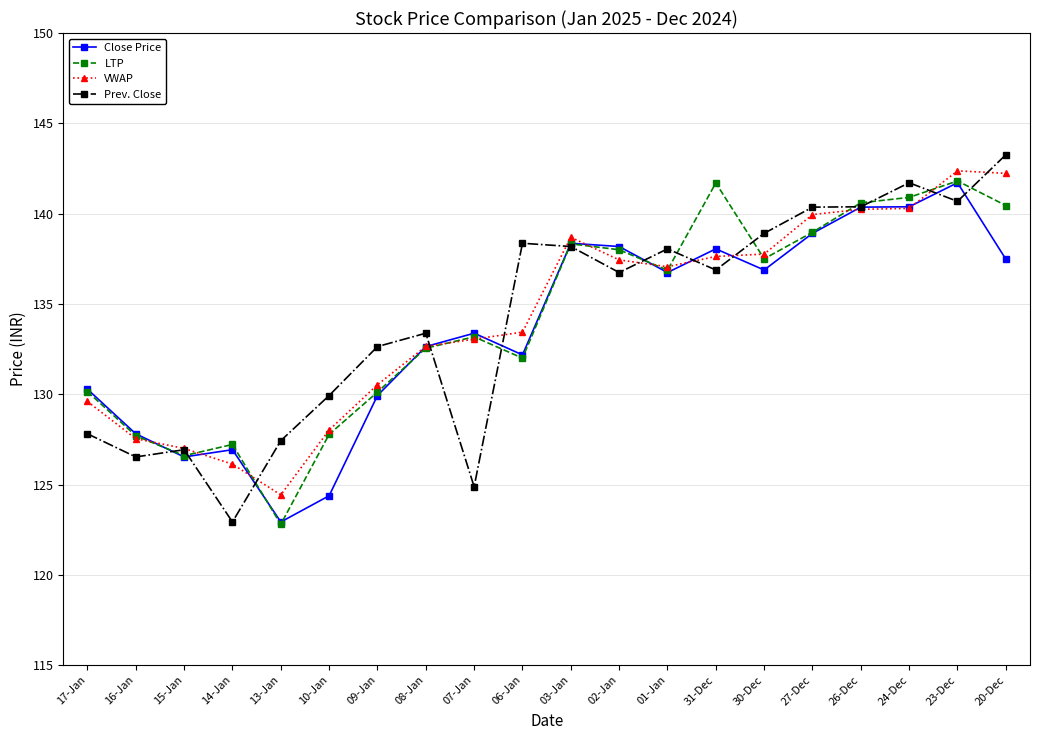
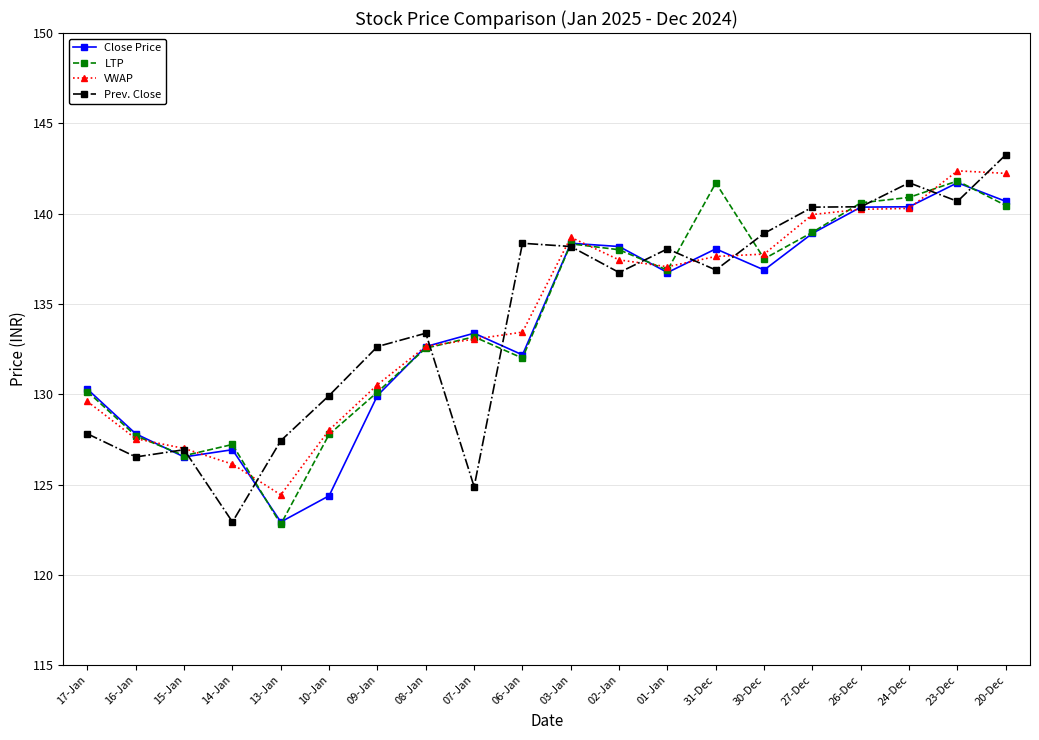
  {
    "Close Price": {
      "14-Jan": 126.9,
      "10-Jan": 124.4,
      "09-Jan": 129.9,
      "07-Jan": 133.4,
      "06-Jan": 132.2,
      "02-Jan": 138.2,
      "31-Dec": 138.1,
      "30-Dec": 136.9,
-     "20-Dec": 137.5
+     "20-Dec": 140.7
    },
    "LTP": {
      "14-Jan": 127.2,
      "10-Jan": 127.8,
      "09-Jan": 130.1,
      "06-Jan": 132.0,
      "02-Jan": 138.0,
      "31-Dec": 141.7,
      "30-Dec": 137.5,
      "26-Dec": 140.6,
      "24-Dec": 140.9,
      "20-Dec": 140.5
    },
    "VWAP": {
      "17-Jan": 129.6,
      "16-Jan": 127.5,
      "14-Jan": 126.1,
      "13-Jan": 124.4,
      "10-Jan": 128.0,
      "09-Jan": 130.5,
      "06-Jan": 133.4,
      "03-Jan": 138.7,
      "02-Jan": 137.4,
      "01-Jan": 137.1,
      "31-Dec": 137.6,
      "30-Dec": 137.8,
      "27-Dec": 140.0,
      "23-Dec": 142.4,
      "20-Dec": 142.2
    },
    "Prev. Close": {
      "17-Jan": 127.8,
      "16-Jan": 126.5,
      "14-Jan": 122.9,
      "13-Jan": 127.4,
      "10-Jan": 129.9,
      "09-Jan": 132.6,
      "08-Jan": 133.4,
      "07-Jan": 124.9,
      "06-Jan": 138.4,
      "03-Jan": 138.2,
      "02-Jan": 136.7,
      "01-Jan": 138.1,
      "31-Dec": 136.9,
      "30-Dec": 138.9,
      "27-Dec": 140.4,
      "24-Dec": 141.7,
      "23-Dec": 140.7,
      "20-Dec": 143.3
    }
  }
